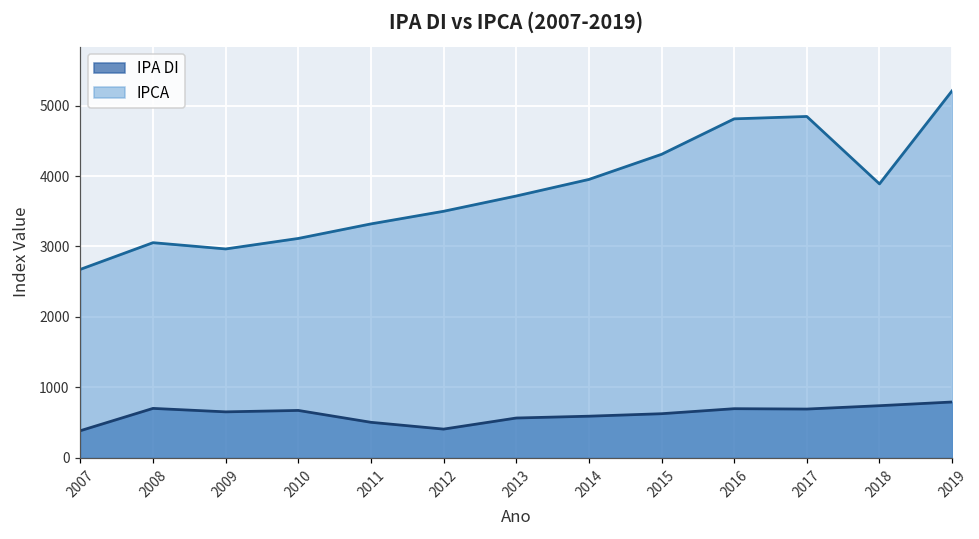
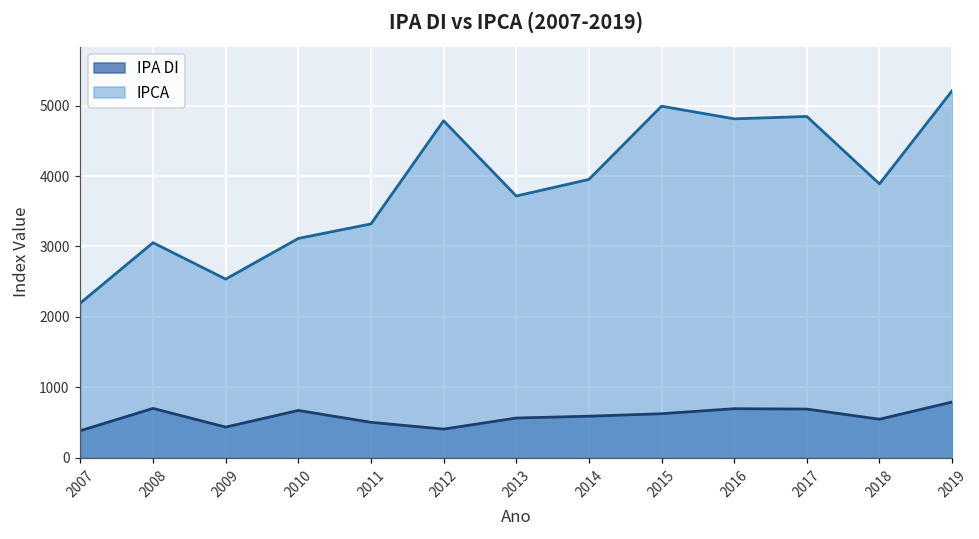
  {
    "IPA DI": {
      "2007": 400,
      "2008": 700,
-     "2009": 600,
+     "2009": 400,
      "2010": 700,
      "2011": 500,
      "2012": 400,
      "2013": 600,
      "2014": 600,
      "2015": 600,
      "2016": 700,
      "2017": 700,
-     "2018": 700,
+     "2018": 500,
      "2019": 800
    },
    "IPCA": {
-     "2007": 2700,
+     "2007": 2200,
      "2008": 3100,
-     "2009": 3000,
+     "2009": 2500,
      "2010": 3100,
      "2011": 3300,
-     "2012": 3500,
+     "2012": 4800,
      "2013": 3700,
      "2014": 4000,
-     "2015": 4300,
+     "2015": 5000,
      "2016": 4800,
      "2017": 4800,
      "2018": 3900,
      "2019": 5200
    }
  }
